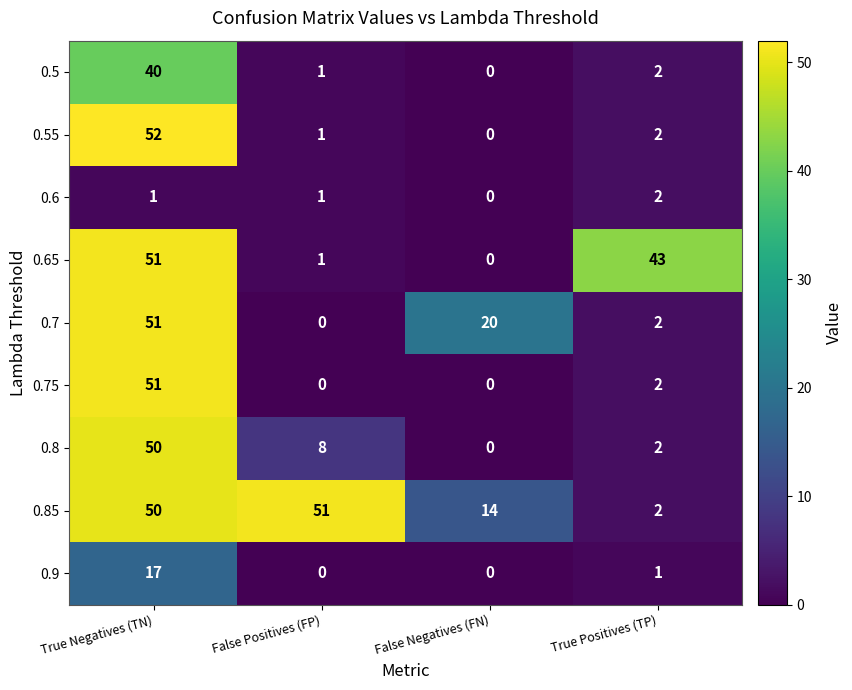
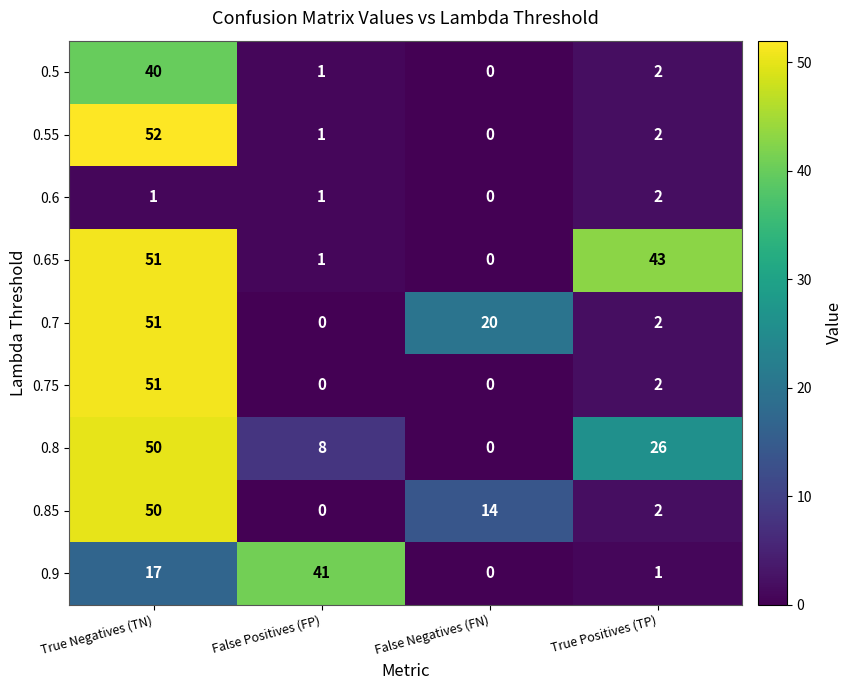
  {
    "0.5": {
      "True Negatives (TN)": 40,
      "False Positives (FP)": 1,
      "False Negatives (FN)": 0,
      "True Positives (TP)": 2
    },
    "0.55": {
      "True Negatives (TN)": 52,
      "False Positives (FP)": 1,
      "False Negatives (FN)": 0,
      "True Positives (TP)": 2
    },
    "0.6": {
      "True Negatives (TN)": 1,
      "False Positives (FP)": 1,
      "False Negatives (FN)": 0,
      "True Positives (TP)": 2
    },
    "0.65": {
      "True Negatives (TN)": 51,
      "False Positives (FP)": 1,
      "False Negatives (FN)": 0,
      "True Positives (TP)": 43
    },
    "0.7": {
      "True Negatives (TN)": 51,
      "False Positives (FP)": 0,
      "False Negatives (FN)": 20,
      "True Positives (TP)": 2
    },
    "0.75": {
      "True Negatives (TN)": 51,
      "False Positives (FP)": 0,
      "False Negatives (FN)": 0,
      "True Positives (TP)": 2
    },
    "0.8": {
      "True Negatives (TN)": 50,
      "False Positives (FP)": 8,
      "False Negatives (FN)": 0,
-     "True Positives (TP)": 2
+     "True Positives (TP)": 26
    },
    "0.85": {
      "True Negatives (TN)": 50,
-     "False Positives (FP)": 51,
+     "False Positives (FP)": 0,
      "False Negatives (FN)": 14,
      "True Positives (TP)": 2
    },
    "0.9": {
      "True Negatives (TN)": 17,
-     "False Positives (FP)": 0,
+     "False Positives (FP)": 41,
      "False Negatives (FN)": 0,
      "True Positives (TP)": 1
    }
  }
